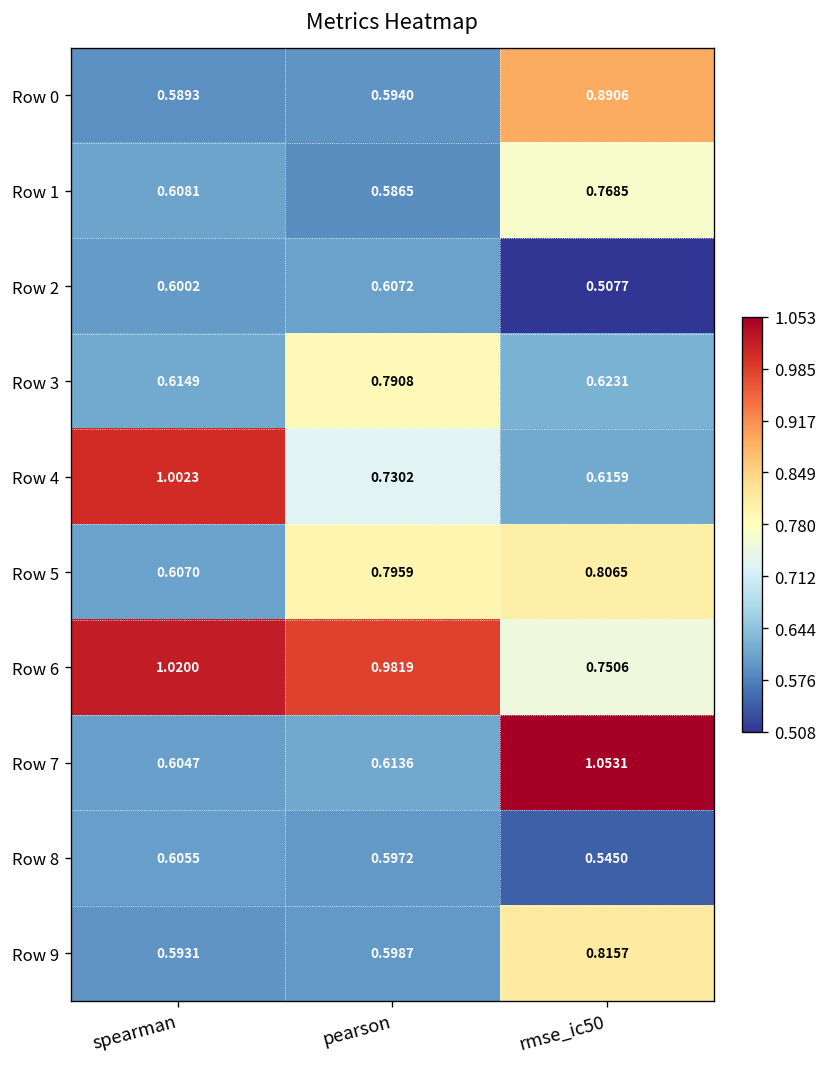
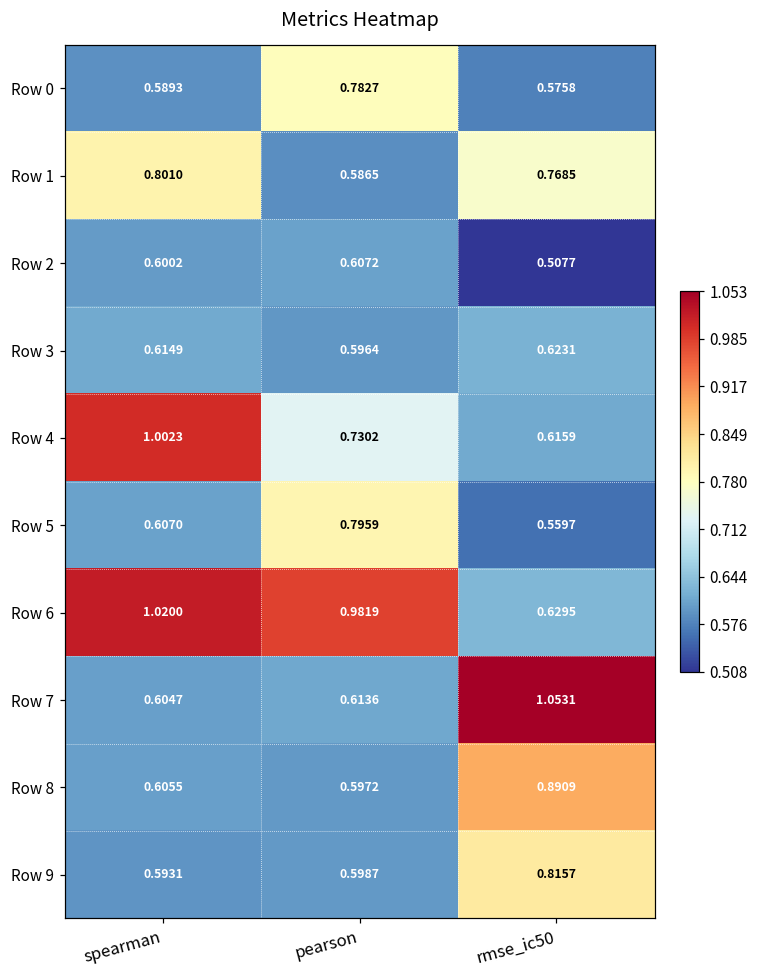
  {
    "Row 0": {
      "spearman": 0.5893,
-     "pearson": 0.5940,
-     "rmse_ic50": 0.8906
+     "pearson": 0.7827,
+     "rmse_ic50": 0.5758
    },
    "Row 1": {
-     "spearman": 0.6081,
+     "spearman": 0.8010,
      "pearson": 0.5865,
      "rmse_ic50": 0.7685
    },
    "Row 2": {
      "spearman": 0.6002,
      "pearson": 0.6072,
      "rmse_ic50": 0.5077
    },
    "Row 3": {
      "spearman": 0.6149,
-     "pearson": 0.7908,
+     "pearson": 0.5964,
      "rmse_ic50": 0.6231
    },
    "Row 4": {
      "spearman": 1.0023,
      "pearson": 0.7302,
      "rmse_ic50": 0.6159
    },
    "Row 5": {
      "spearman": 0.6070,
      "pearson": 0.7959,
-     "rmse_ic50": 0.8065
+     "rmse_ic50": 0.5597
    },
    "Row 6": {
      "spearman": 1.0200,
      "pearson": 0.9819,
-     "rmse_ic50": 0.7506
+     "rmse_ic50": 0.6295
    },
    "Row 7": {
      "spearman": 0.6047,
      "pearson": 0.6136,
      "rmse_ic50": 1.0531
    },
    "Row 8": {
      "spearman": 0.6055,
      "pearson": 0.5972,
-     "rmse_ic50": 0.5450
+     "rmse_ic50": 0.8909
    },
    "Row 9": {
      "spearman": 0.5931,
      "pearson": 0.5987,
      "rmse_ic50": 0.8157
    }
  }
